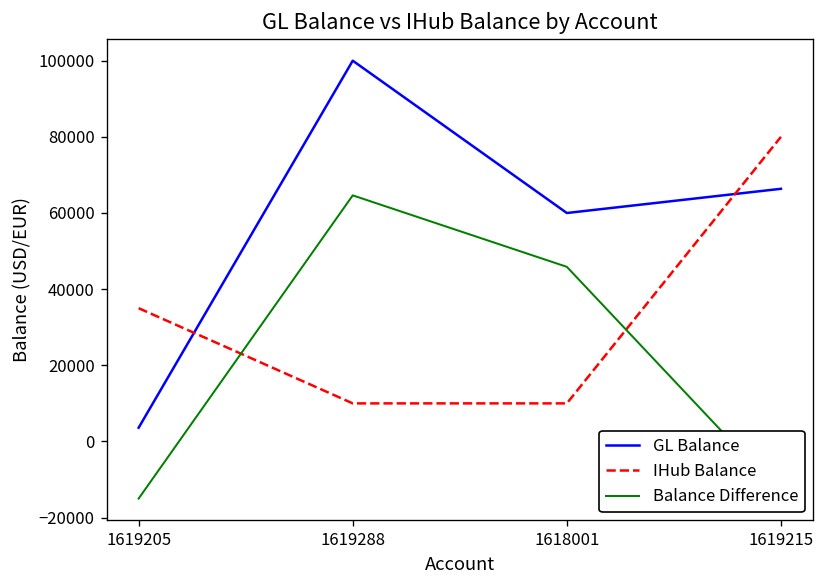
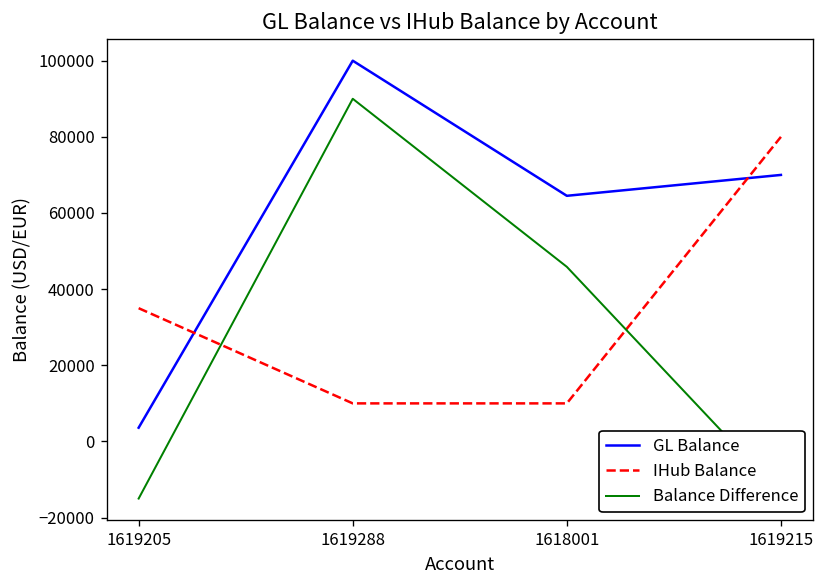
  {
    "GL Balance": {
      "1619205": 4000,
      "1619288": 100000,
-     "1618001": 60000,
-     "1619215": 66000
+     "1618001": 65000,
+     "1619215": 70000
    },
    "IHub Balance": {
      "1619205": 35000,
      "1619288": 10000,
      "1618001": 10000,
      "1619215": 80000
    },
    "Balance Difference": {
      "1619205": -15000,
-     "1619288": 65000,
+     "1619288": 90000,
      "1618001": 46000
    }
  }
